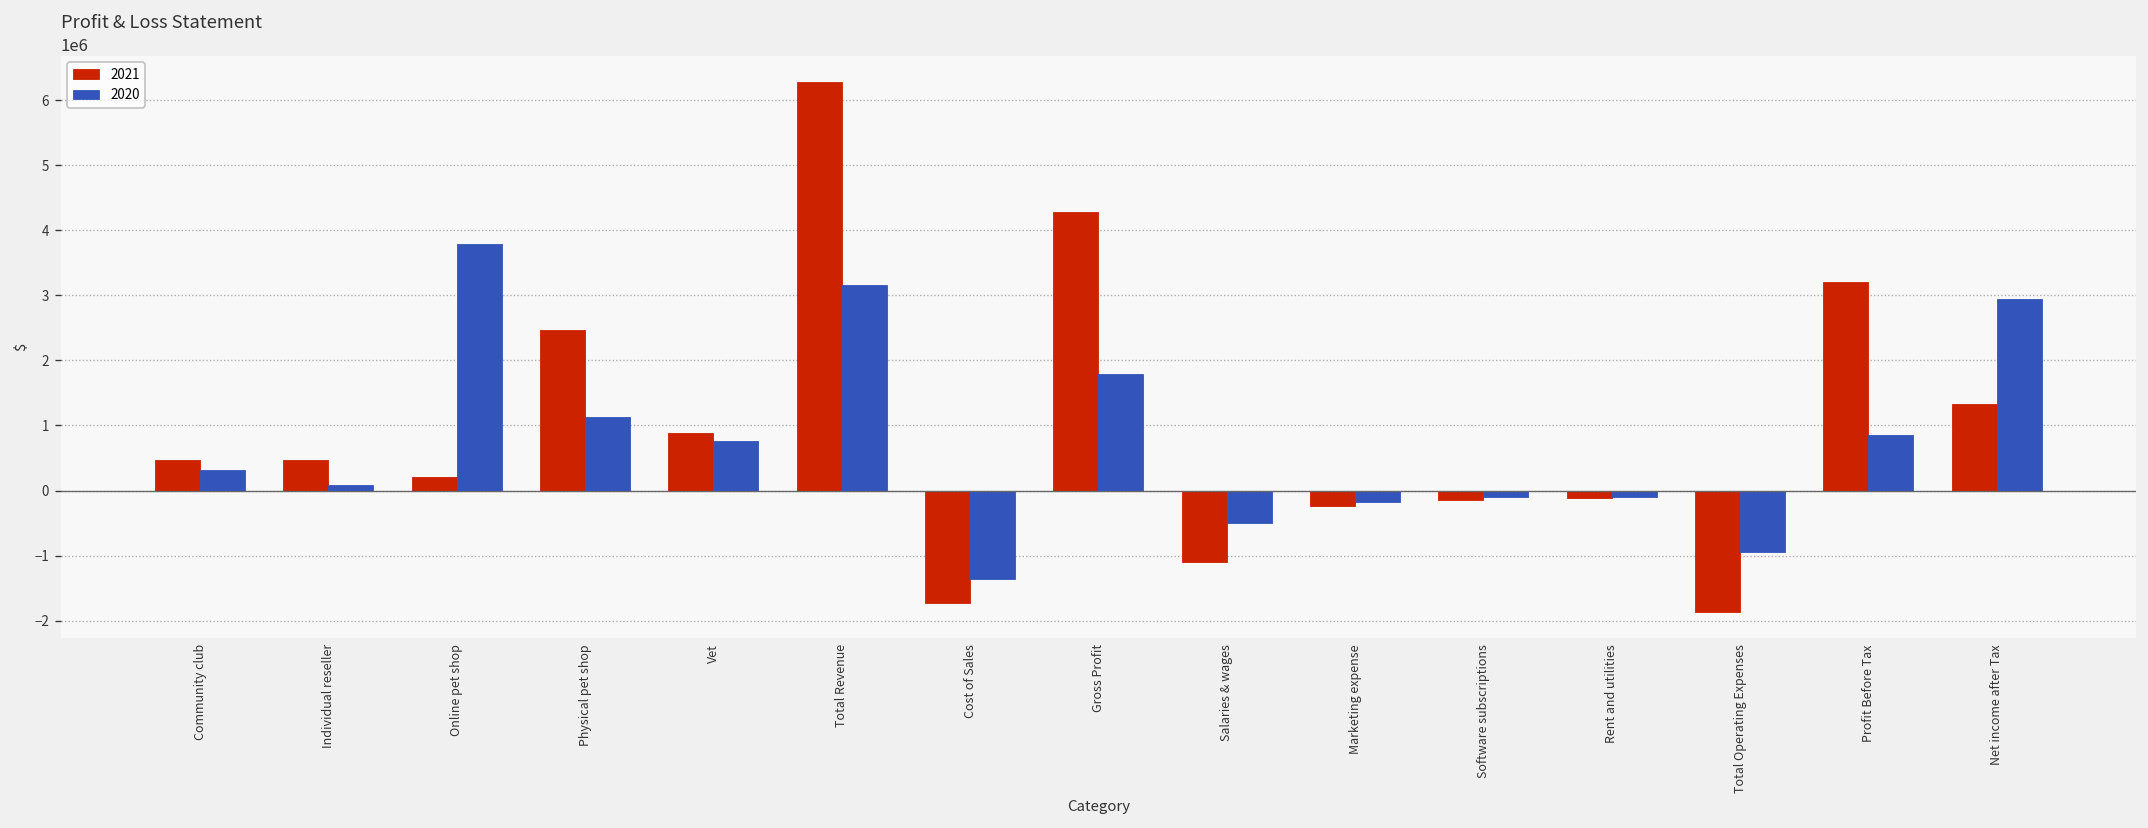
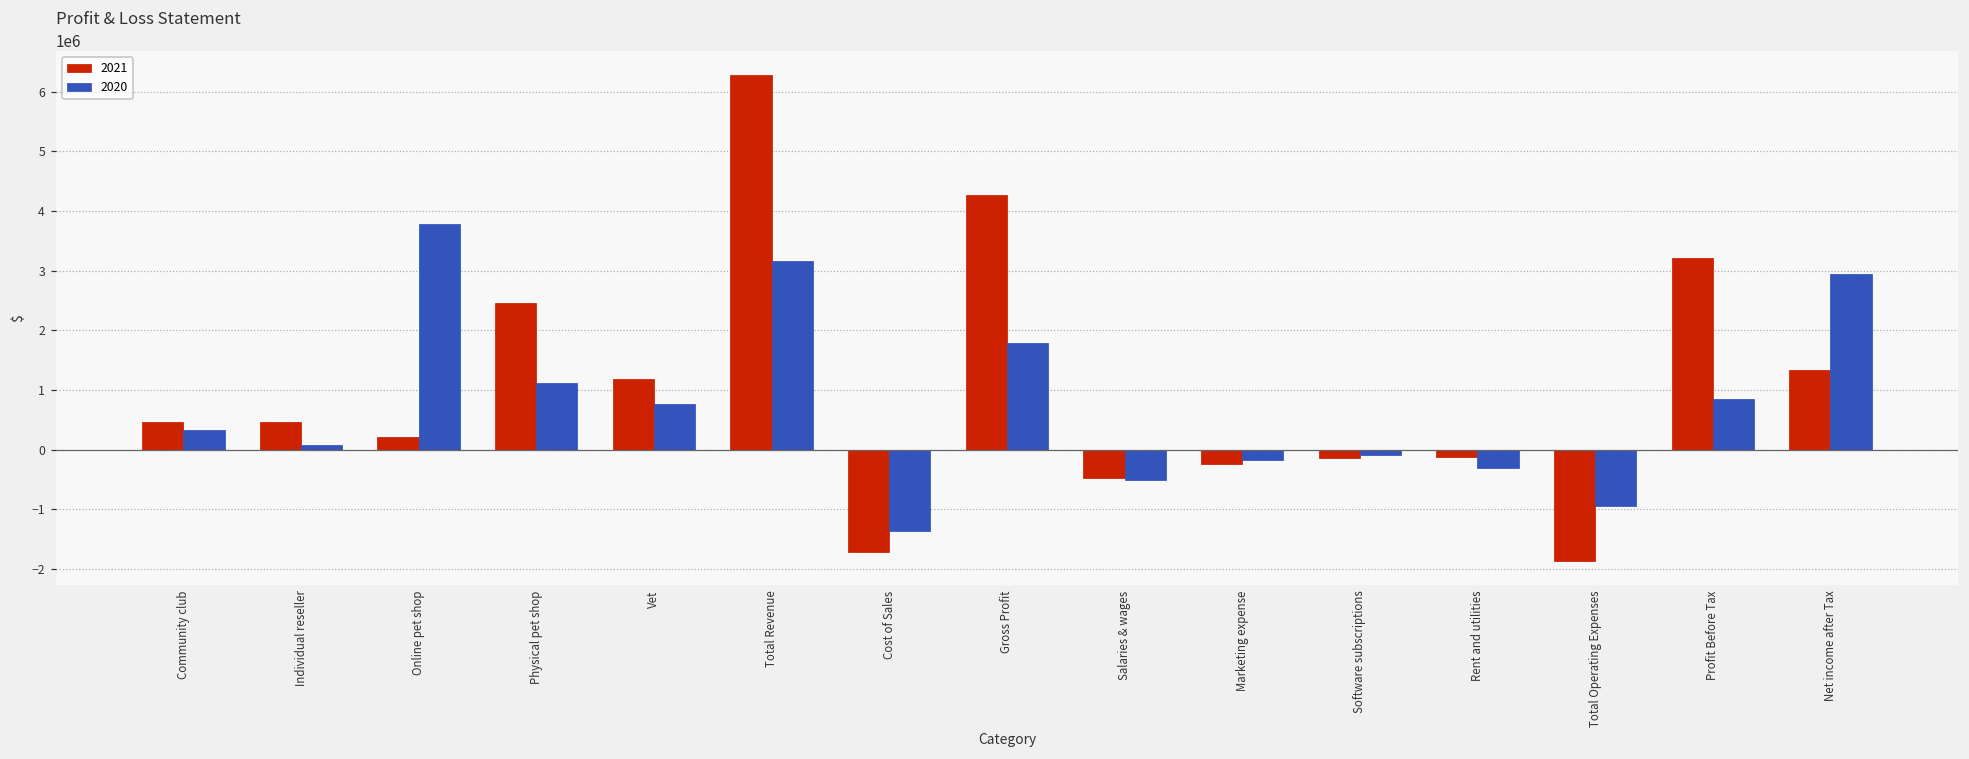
  {
    "2021": {
      "Community club": 500000,
      "Individual reseller": 500000,
      "Online pet shop": 200000,
      "Physical pet shop": 2500000,
-     "Vet": 900000,
+     "Vet": 1200000,
      "Total Revenue": 6300000,
      "Cost of Sales": -1700000,
      "Gross Profit": 4300000,
-     "Salaries & wages": -1100000,
+     "Salaries & wages": -500000,
      "Marketing expense": -200000,
      "Software subscriptions": -100000,
      "Rent and utilities": -100000,
      "Total Operating Expenses": -1900000,
      "Profit Before Tax": 3200000,
      "Net income after Tax": 1300000
    },
    "2020": {
      "Community club": 300000,
      "Individual reseller": 100000,
      "Online pet shop": 3800000,
      "Physical pet shop": 1100000,
      "Vet": 800000,
      "Total Revenue": 3200000,
      "Cost of Sales": -1400000,
      "Gross Profit": 1800000,
      "Salaries & wages": -500000,
      "Marketing expense": -200000,
      "Software subscriptions": -100000,
-     "Rent and utilities": -100000,
+     "Rent and utilities": -300000,
      "Total Operating Expenses": -900000,
      "Profit Before Tax": 900000,
      "Net income after Tax": 3000000
    }
  }
